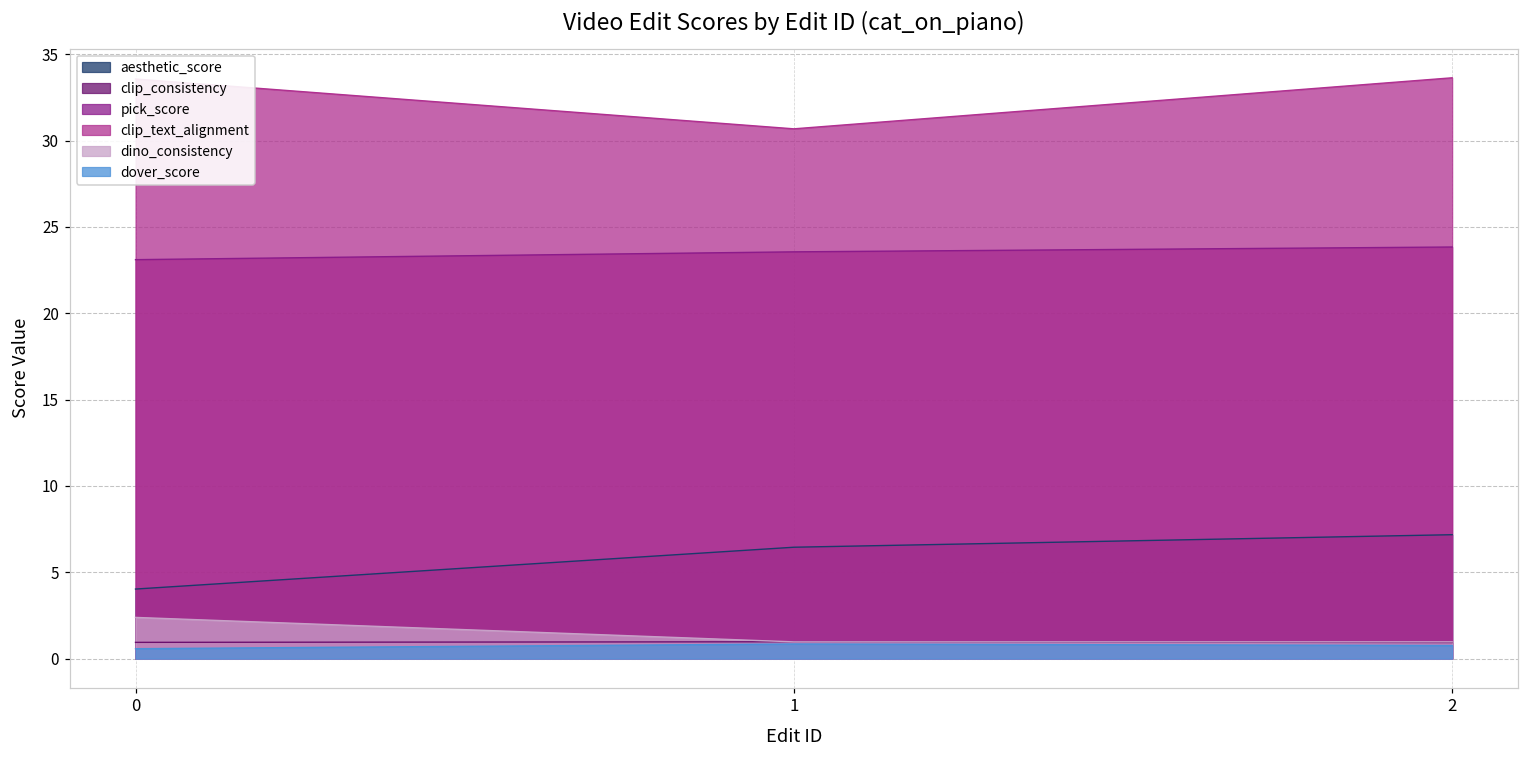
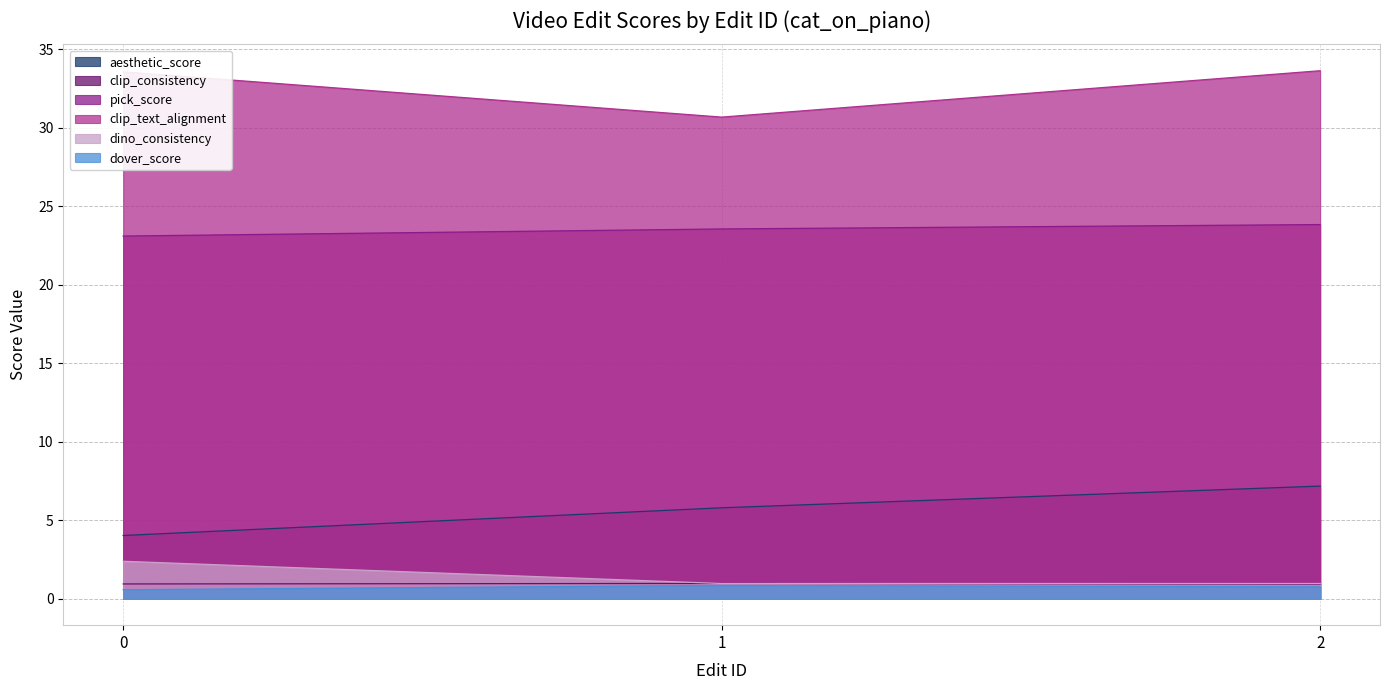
  {
    "aesthetic_score": {
      "0": 4.0,
-     "1": 6.5,
+     "1": 5.8,
      "2": 7.2
    },
    "dino_consistency": {
      "0": 2.4
    },
    "dover_score": {
      "0": 0.6,
      "2": 0.8
    }
  }
